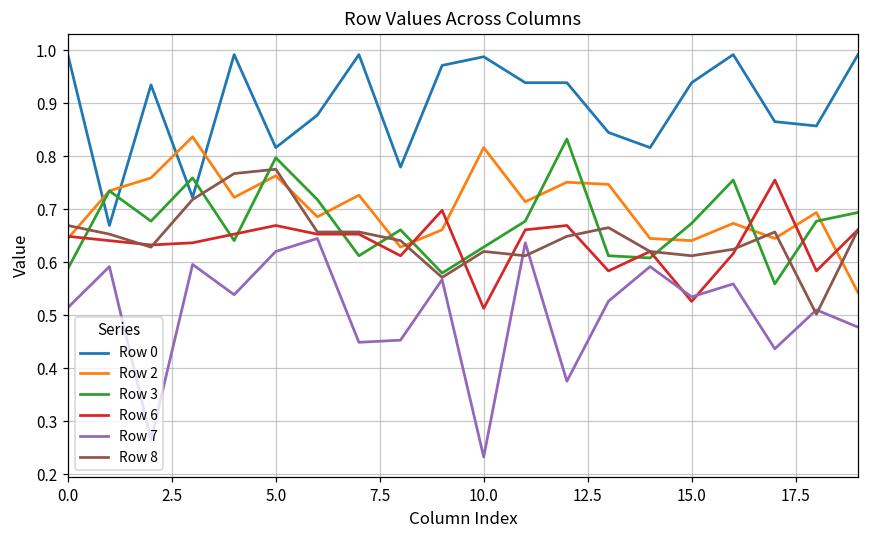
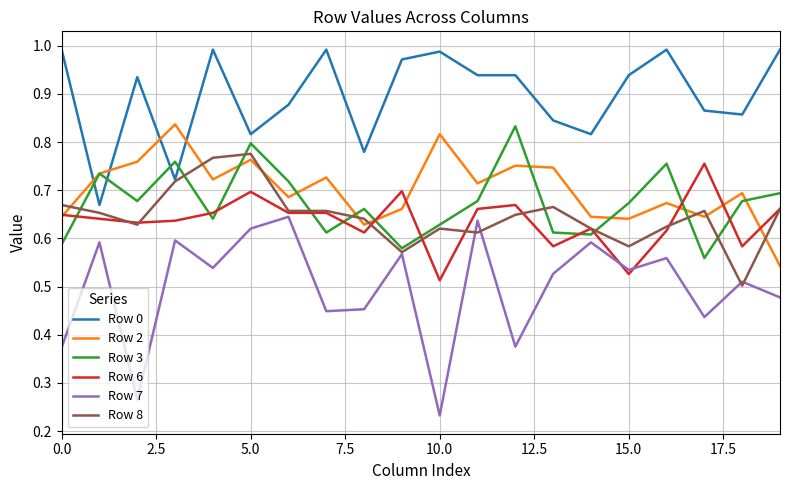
  {
    "Row 0": {
      "0.0": 0.99,
      "5.0": 0.82,
      "10.0": 0.99,
      "15.0": 0.94
    },
    "Row 2": {
      "5.0": 0.76,
      "10.0": 0.82,
      "15.0": 0.64
    },
    "Row 3": {
      "0.0": 0.59,
      "5.0": 0.80,
      "10.0": 0.63,
      "15.0": 0.67
    },
    "Row 6": {
-     "5.0": 0.67,
+     "5.0": 0.70,
      "10.0": 0.51,
      "15.0": 0.53
    },
    "Row 7": {
-     "0.0": 0.51,
+     "0.0": 0.37,
      "5.0": 0.62,
      "10.0": 0.23,
      "15.0": 0.53
    },
    "Row 8": {
      "0.0": 0.67,
      "5.0": 0.78,
      "10.0": 0.62,
-     "15.0": 0.61
+     "15.0": 0.58
    }
  }
